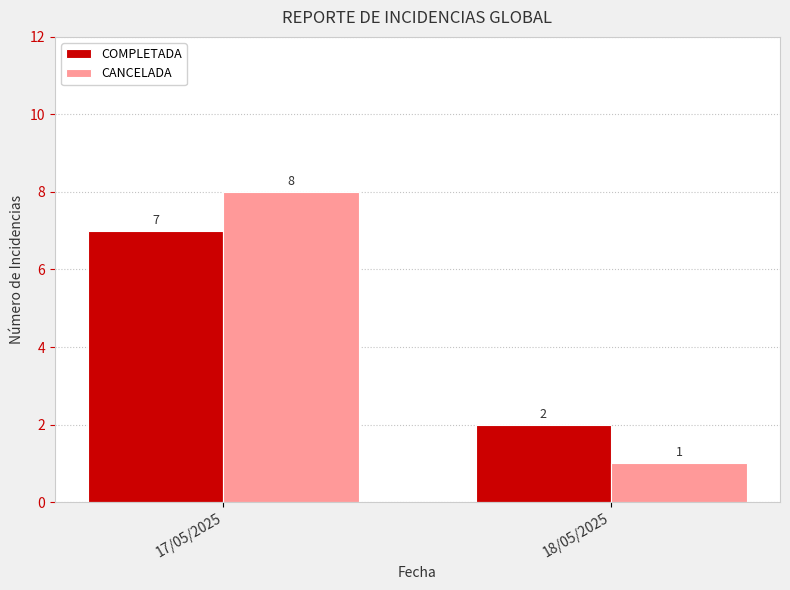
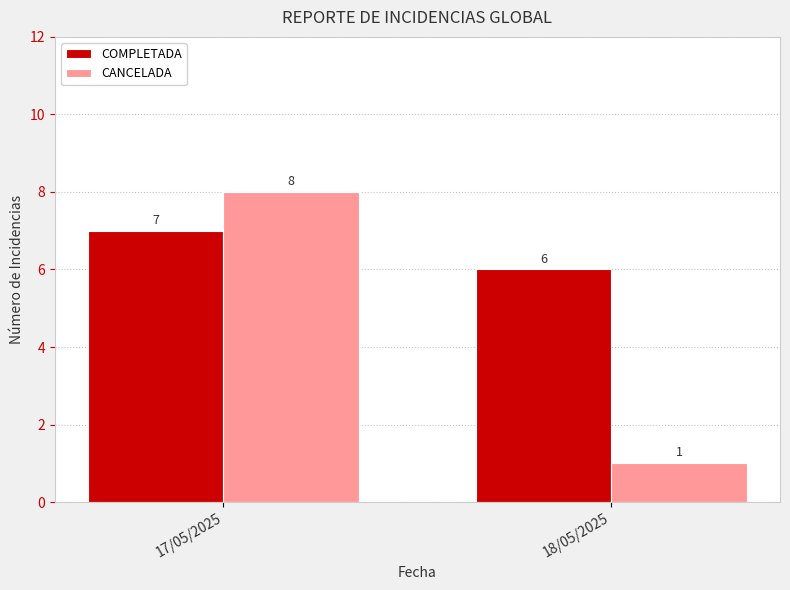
  {
    "COMPLETADA": {
      "17/05/2025": 7,
-     "18/05/2025": 2
+     "18/05/2025": 6
    },
    "CANCELADA": {
      "17/05/2025": 8,
      "18/05/2025": 1
    }
  }
